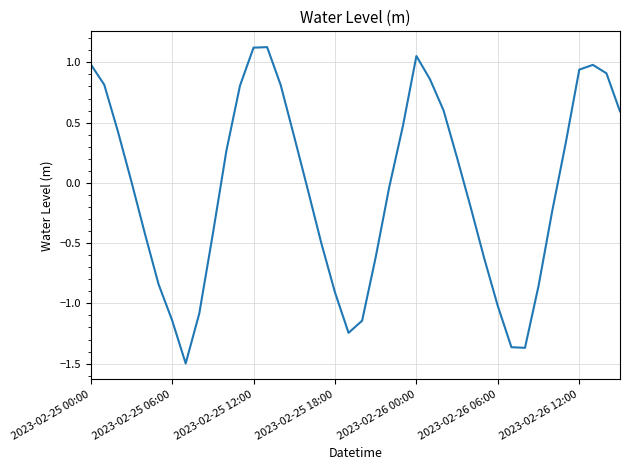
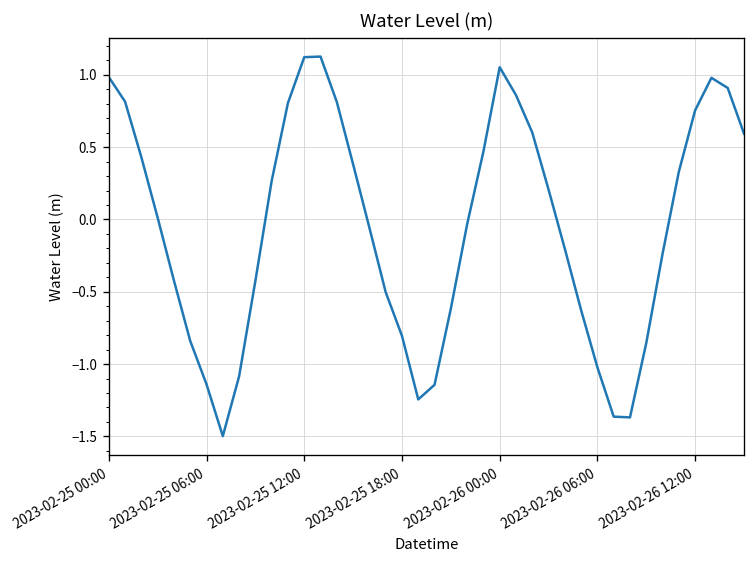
  {
    "2023-02-25 00:00": 0.98,
    "2023-02-25 06:00": -1.14,
    "2023-02-25 12:00": 1.12,
-   "2023-02-25 18:00": -0.91,
+   "2023-02-25 18:00": -0.81,
    "2023-02-26 00:00": 1.05,
    "2023-02-26 06:00": -1.02,
-   "2023-02-26 12:00": 0.94
+   "2023-02-26 12:00": 0.75
  }
